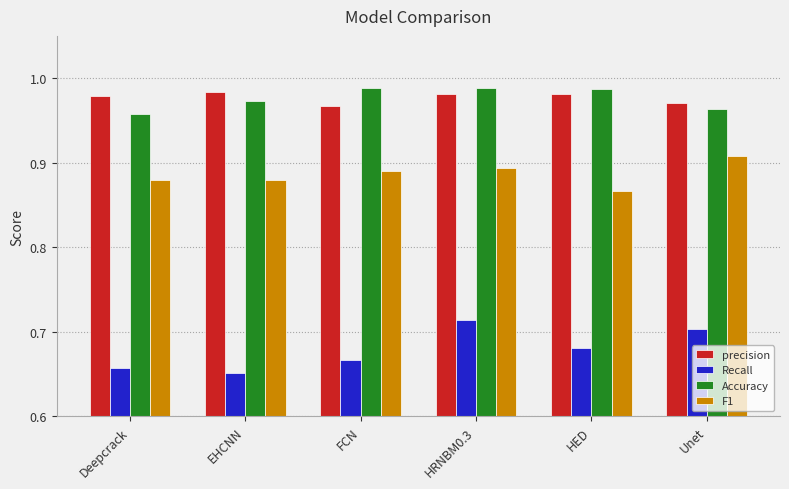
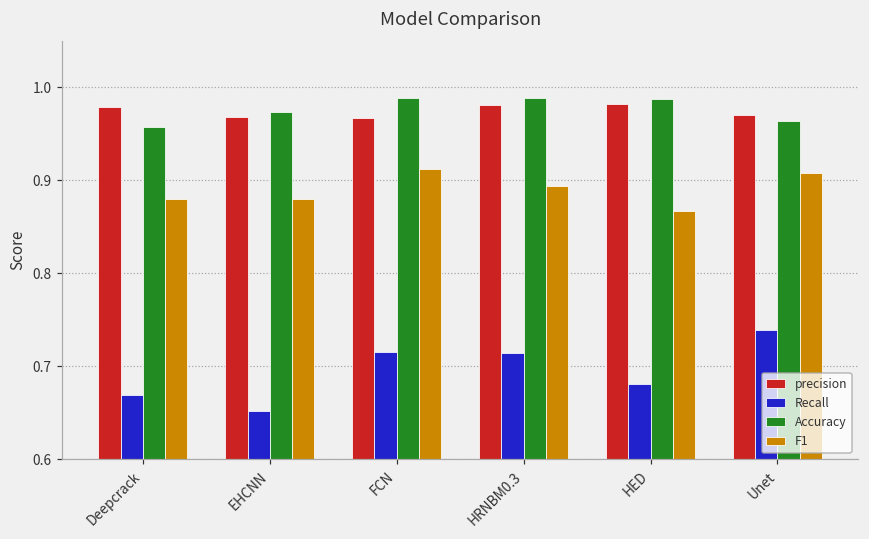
  {
    "precision": {
      "Deepcrack": 0.98,
-     "EHCNN": 0.98,
+     "EHCNN": 0.97,
      "FCN": 0.97,
      "HRNBM0.3": 0.98,
      "HED": 0.98,
      "Unet": 0.97
    },
    "Recall": {
-     "Deepcrack": 0.66,
+     "Deepcrack": 0.67,
      "EHCNN": 0.65,
-     "FCN": 0.67,
+     "FCN": 0.71,
      "HRNBM0.3": 0.71,
      "HED": 0.68,
-     "Unet": 0.70
+     "Unet": 0.74
    },
    "Accuracy": {
      "Deepcrack": 0.96,
      "EHCNN": 0.97,
      "FCN": 0.99,
      "HRNBM0.3": 0.99,
      "HED": 0.99,
      "Unet": 0.96
    },
    "F1": {
      "Deepcrack": 0.88,
      "EHCNN": 0.88,
-     "FCN": 0.89,
+     "FCN": 0.91,
      "HRNBM0.3": 0.89,
      "HED": 0.87,
      "Unet": 0.91
    }
  }
